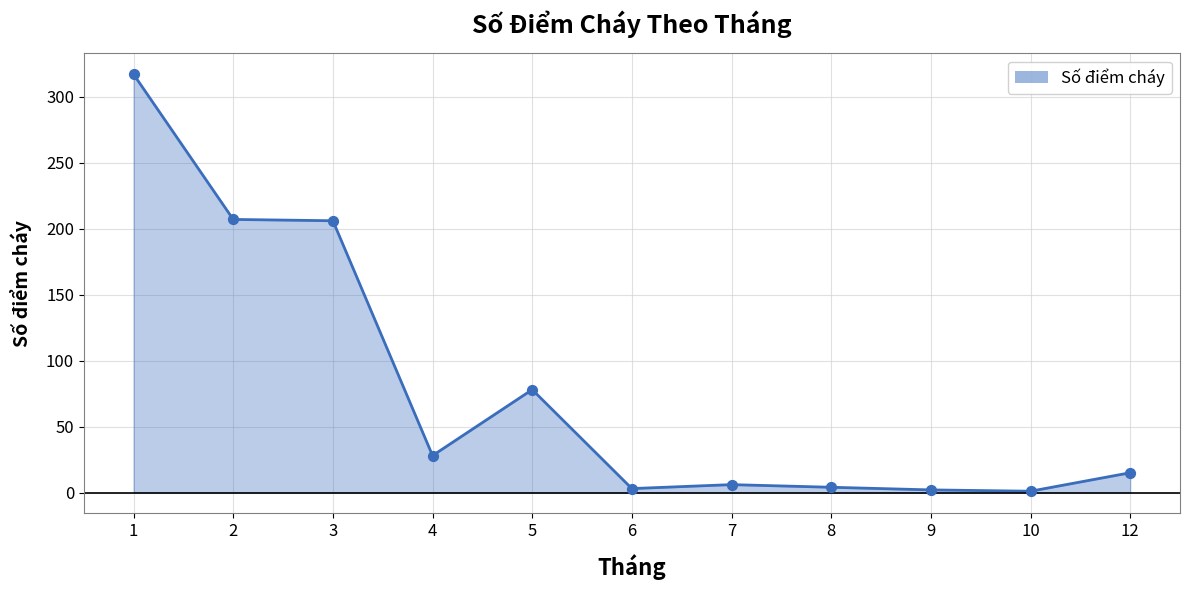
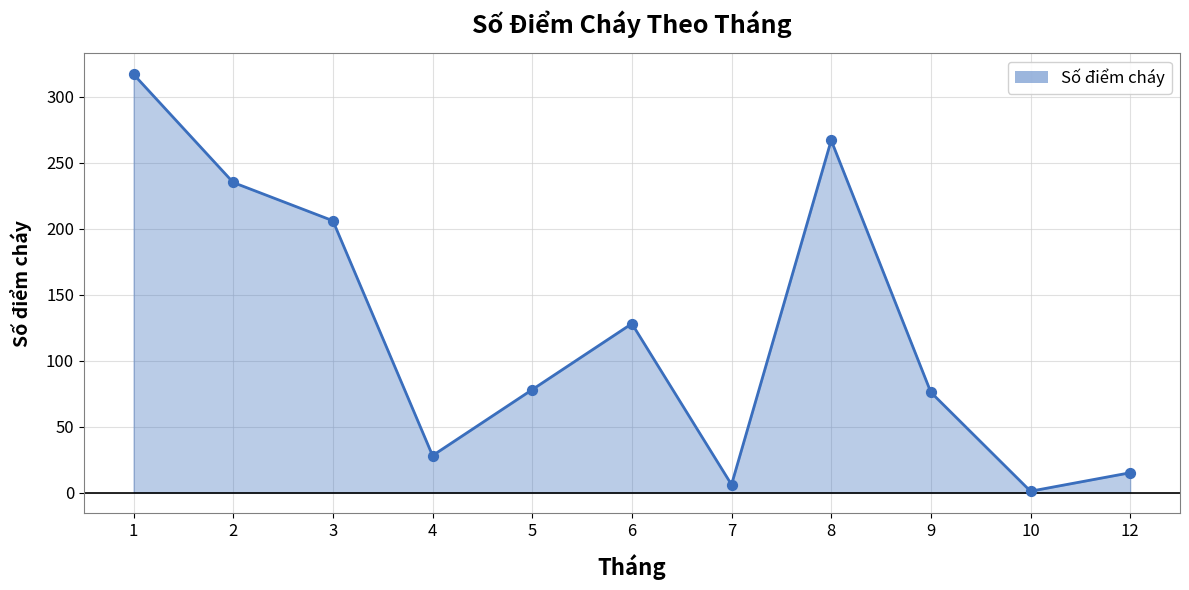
  {
    "1": 317,
-   "2": 207,
+   "2": 235,
    "3": 206,
    "4": 28,
    "5": 78,
-   "6": 3,
+   "6": 128,
    "7": 6,
-   "8": 4,
-   "9": 2,
+   "8": 267,
+   "9": 76,
    "10": 1,
    "12": 15
  }
